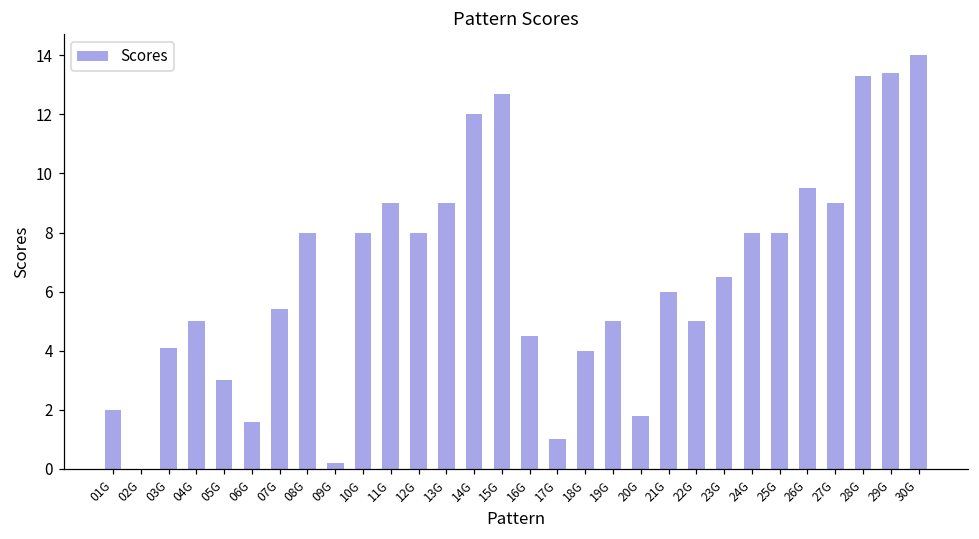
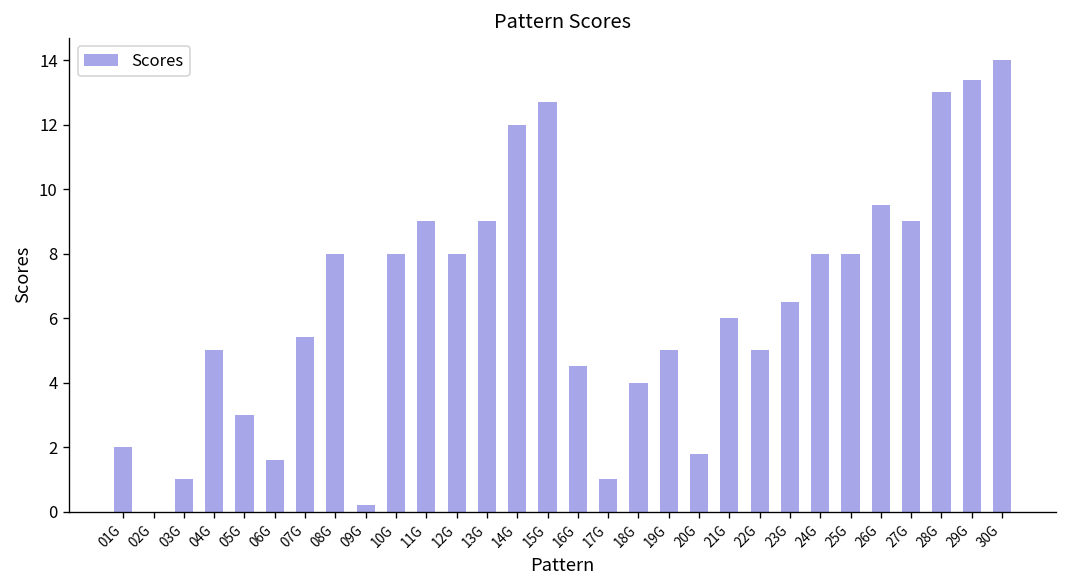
  {
    "01G": 2.0,
    "02G": 0.0,
-   "03G": 4.1,
+   "03G": 1.0,
    "04G": 5.0,
    "05G": 3.0,
    "06G": 1.6,
    "07G": 5.4,
    "08G": 8.0,
    "09G": 0.2,
    "10G": 8.0,
    "11G": 9.0,
    "12G": 8.0,
    "13G": 9.0,
    "14G": 12.0,
    "15G": 12.7,
    "16G": 4.5,
    "17G": 1.0,
    "18G": 4.0,
    "19G": 5.0,
    "20G": 1.8,
    "21G": 6.0,
    "22G": 5.0,
    "23G": 6.5,
    "24G": 8.0,
    "25G": 8.0,
    "26G": 9.5,
    "27G": 9.0,
-   "28G": 13.3,
+   "28G": 13.0,
    "29G": 13.4,
    "30G": 14.0
  }
